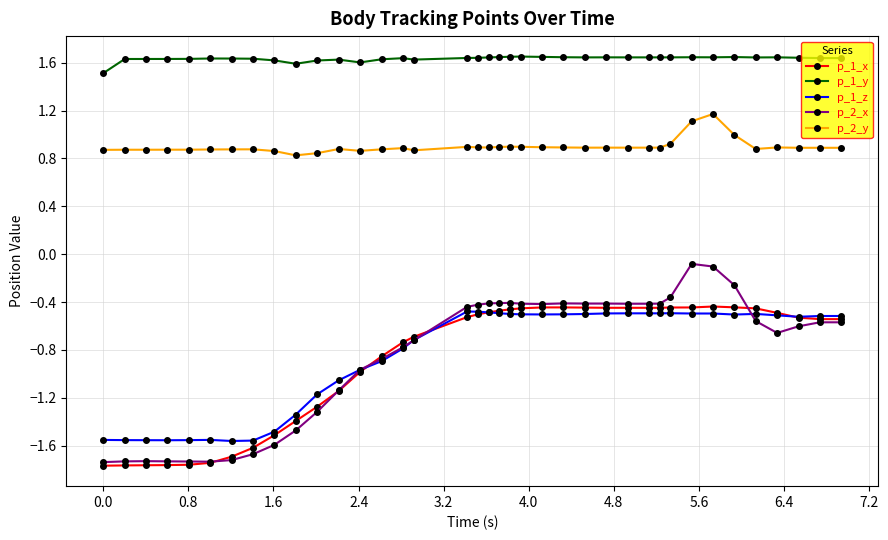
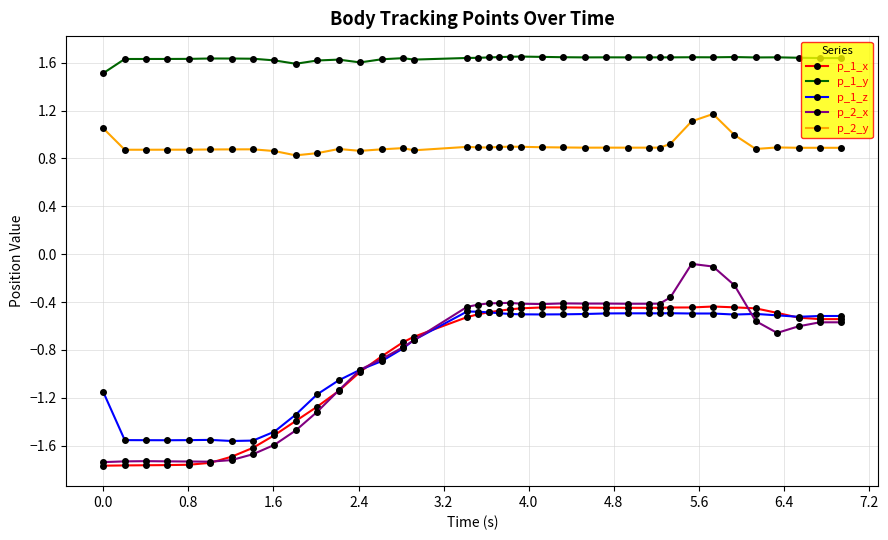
  {
    "p_1_x": {
      "0.0": -1.77
    },
    "p_1_y": {
      "0.0": 1.51
    },
    "p_1_z": {
-     "0.0": -1.55
+     "0.0": -1.15
    },
    "p_2_x": {
      "0.0": -1.74
    },
    "p_2_y": {
-     "0.0": 0.87
+     "0.0": 1.05
    }
  }
